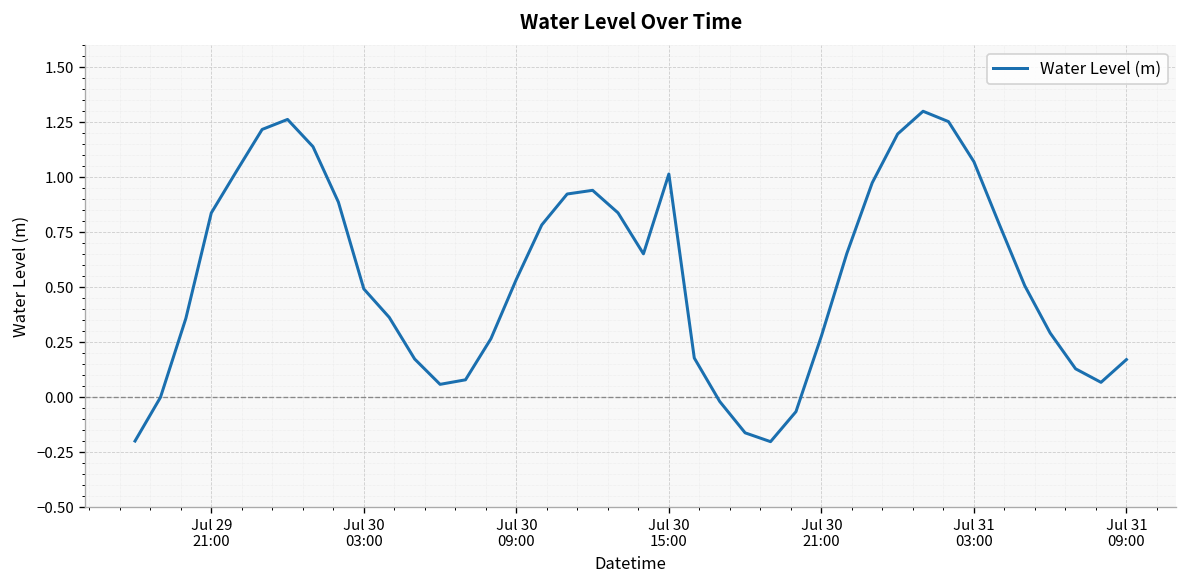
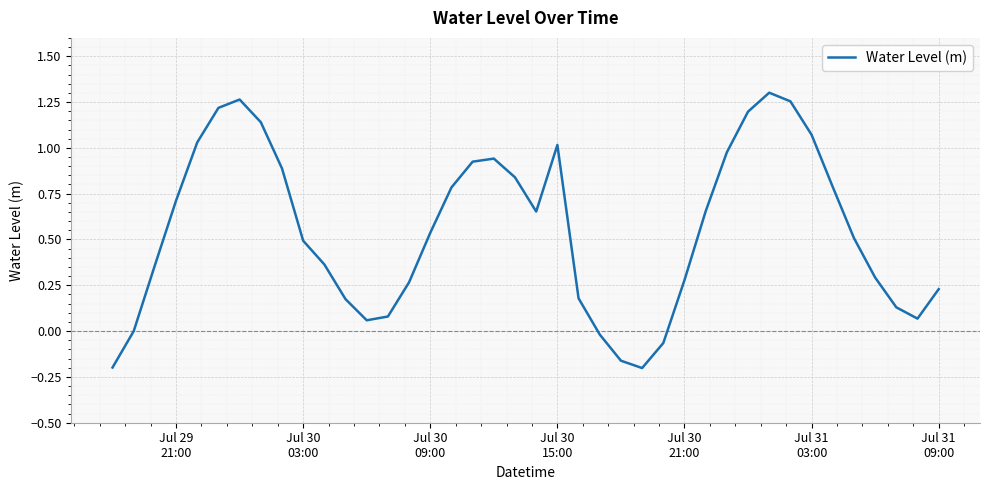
  {
-   "Jul 29 21:00": 0.84,
+   "Jul 29 21:00": 0.71,
    "Jul 30 03:00": 0.49,
    "Jul 30 09:00": 0.54,
    "Jul 30 15:00": 1.02,
    "Jul 30 21:00": 0.28,
    "Jul 31 03:00": 1.07,
-   "Jul 31 09:00": 0.17
+   "Jul 31 09:00": 0.23
  }
